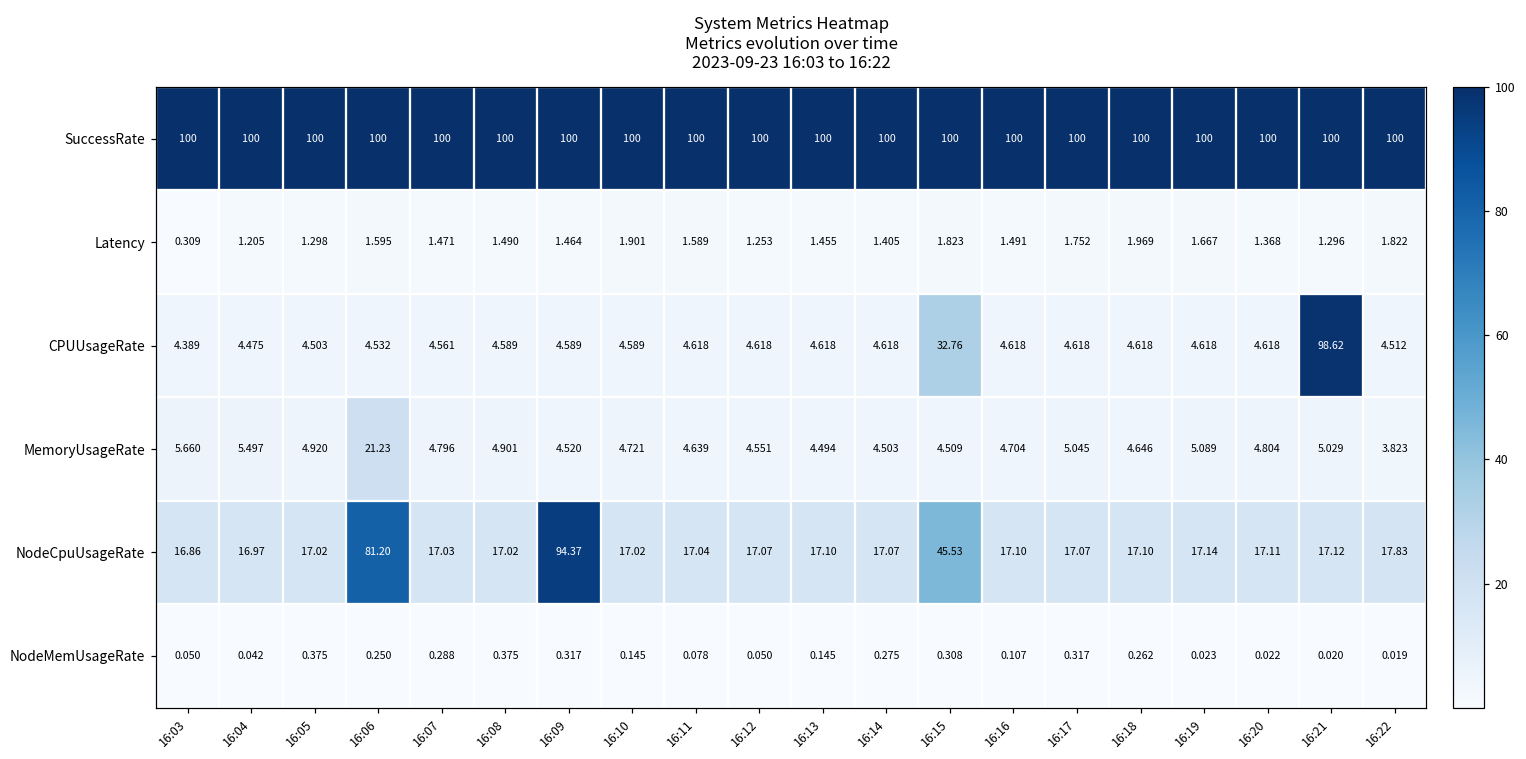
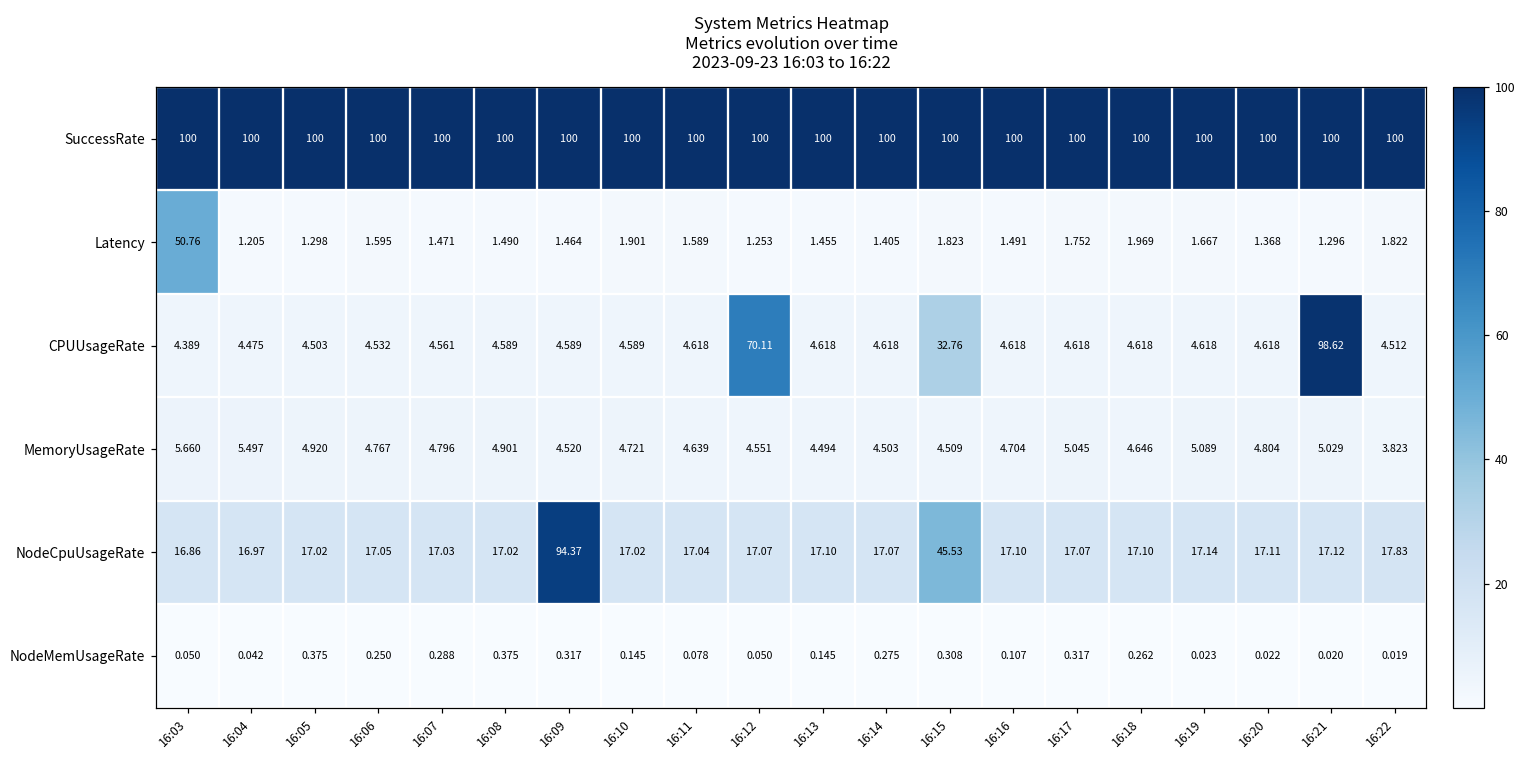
  {
    "SuccessRate": {
      "16:03": 100,
      "16:04": 100,
      "16:05": 100,
      "16:06": 100,
      "16:07": 100,
      "16:08": 100,
      "16:09": 100,
      "16:10": 100,
      "16:11": 100,
      "16:12": 100,
      "16:13": 100,
      "16:14": 100,
      "16:15": 100,
      "16:16": 100,
      "16:17": 100,
      "16:18": 100,
      "16:19": 100,
      "16:20": 100,
      "16:21": 100,
      "16:22": 100
    },
    "Latency": {
-     "16:03": 0.309,
+     "16:03": 50.76,
      "16:04": 1.205,
      "16:05": 1.298,
      "16:06": 1.595,
      "16:07": 1.471,
      "16:08": 1.490,
      "16:09": 1.464,
      "16:10": 1.901,
      "16:11": 1.589,
      "16:12": 1.253,
      "16:13": 1.455,
      "16:14": 1.405,
      "16:15": 1.823,
      "16:16": 1.491,
      "16:17": 1.752,
      "16:18": 1.969,
      "16:19": 1.667,
      "16:20": 1.368,
      "16:21": 1.296,
      "16:22": 1.822
    },
    "CPUUsageRate": {
      "16:03": 4.389,
      "16:04": 4.475,
      "16:05": 4.503,
      "16:06": 4.532,
      "16:07": 4.561,
      "16:08": 4.589,
      "16:09": 4.589,
      "16:10": 4.589,
      "16:11": 4.618,
-     "16:12": 4.618,
+     "16:12": 70.11,
      "16:13": 4.618,
      "16:14": 4.618,
      "16:15": 32.76,
      "16:16": 4.618,
      "16:17": 4.618,
      "16:18": 4.618,
      "16:19": 4.618,
      "16:20": 4.618,
      "16:21": 98.62,
      "16:22": 4.512
    },
    "MemoryUsageRate": {
      "16:03": 5.660,
      "16:04": 5.497,
      "16:05": 4.920,
-     "16:06": 21.23,
+     "16:06": 4.767,
      "16:07": 4.796,
      "16:08": 4.901,
      "16:09": 4.520,
      "16:10": 4.721,
      "16:11": 4.639,
      "16:12": 4.551,
      "16:13": 4.494,
      "16:14": 4.503,
      "16:15": 4.509,
      "16:16": 4.704,
      "16:17": 5.045,
      "16:18": 4.646,
      "16:19": 5.089,
      "16:20": 4.804,
      "16:21": 5.029,
      "16:22": 3.823
    },
    "NodeCpuUsageRate": {
      "16:03": 16.86,
      "16:04": 16.97,
      "16:05": 17.02,
-     "16:06": 81.20,
+     "16:06": 17.05,
      "16:07": 17.03,
      "16:08": 17.02,
      "16:09": 94.37,
      "16:10": 17.02,
      "16:11": 17.04,
      "16:12": 17.07,
      "16:13": 17.10,
      "16:14": 17.07,
      "16:15": 45.53,
      "16:16": 17.10,
      "16:17": 17.07,
      "16:18": 17.10,
      "16:19": 17.14,
      "16:20": 17.11,
      "16:21": 17.12,
      "16:22": 17.83
    },
    "NodeMemUsageRate": {
      "16:03": 0.050,
      "16:04": 0.042,
      "16:05": 0.375,
      "16:06": 0.250,
      "16:07": 0.288,
      "16:08": 0.375,
      "16:09": 0.317,
      "16:10": 0.145,
      "16:11": 0.078,
      "16:12": 0.050,
      "16:13": 0.145,
      "16:14": 0.275,
      "16:15": 0.308,
      "16:16": 0.107,
      "16:17": 0.317,
      "16:18": 0.262,
      "16:19": 0.023,
      "16:20": 0.022,
      "16:21": 0.020,
      "16:22": 0.019
    }
  }
